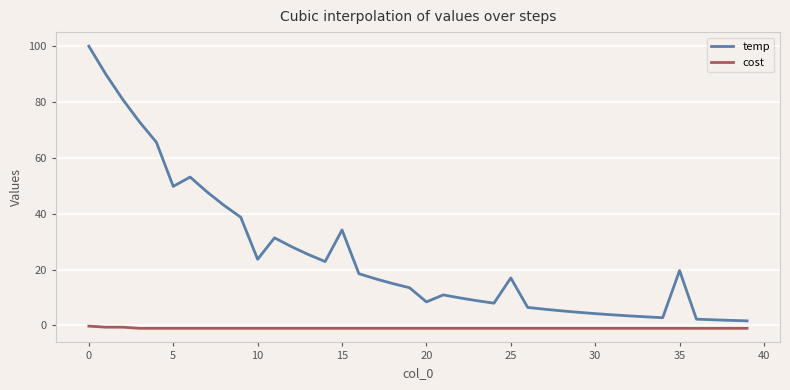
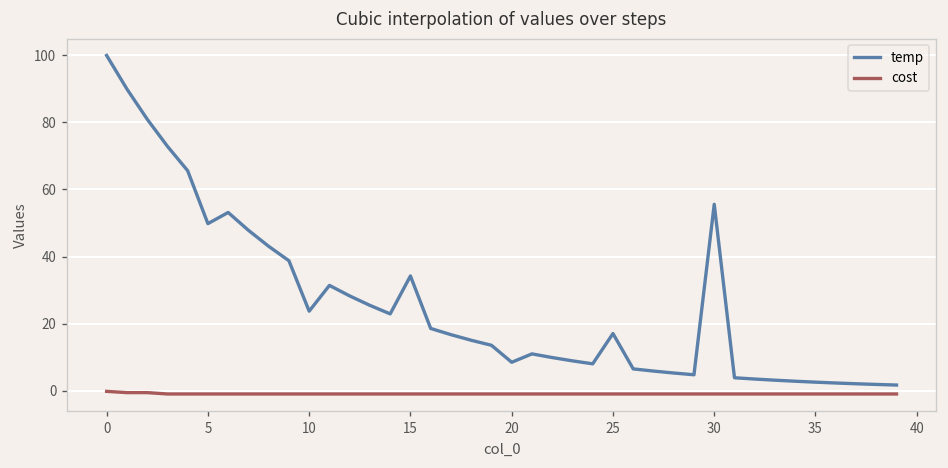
  {
    "temp": {
      "0": 100,
      "5": 50,
      "10": 24,
      "15": 34,
      "20": 8,
      "25": 17,
-     "30": 4,
-     "35": 20
+     "30": 56,
+     "35": 3
    },
    "cost": {
      "0": 0,
      "5": -1,
      "10": -1,
      "15": -1,
      "20": -1,
      "25": -1,
      "30": -1,
      "35": -1
    }
  }
